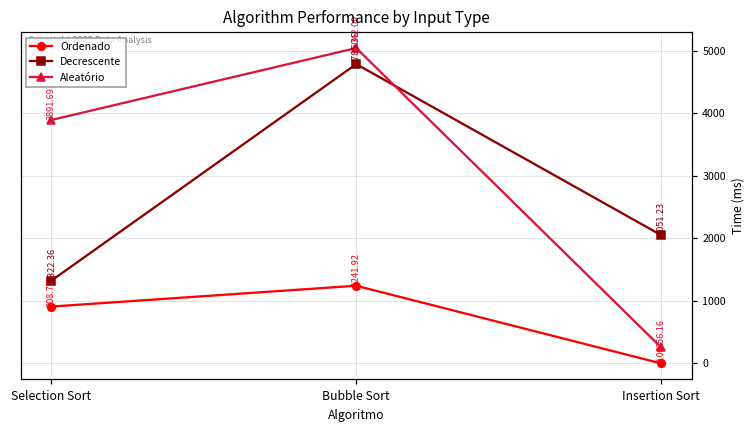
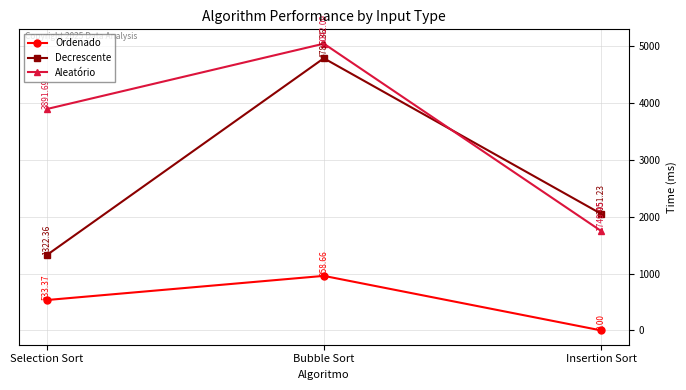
  {
    "Ordenado": {
-     "Selection Sort": 908.77,
-     "Bubble Sort": 1241.92,
+     "Selection Sort": 533.37,
+     "Bubble Sort": 958.66,
      "Insertion Sort": 0.00
    },
    "Decrescente": {
      "Selection Sort": 1322.36
    },
    "Aleatório": {
-     "Insertion Sort": 256.16
+     "Insertion Sort": 1749.45
    }
  }
